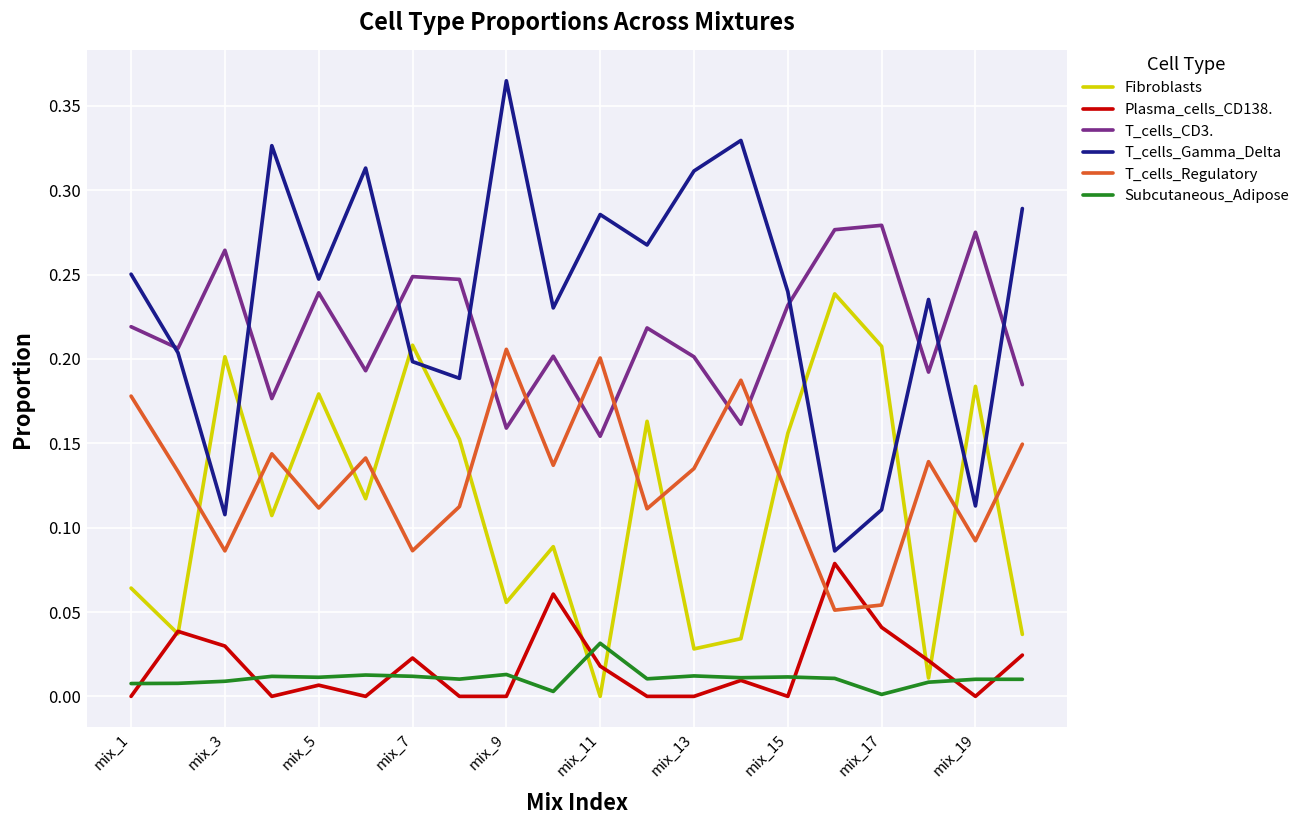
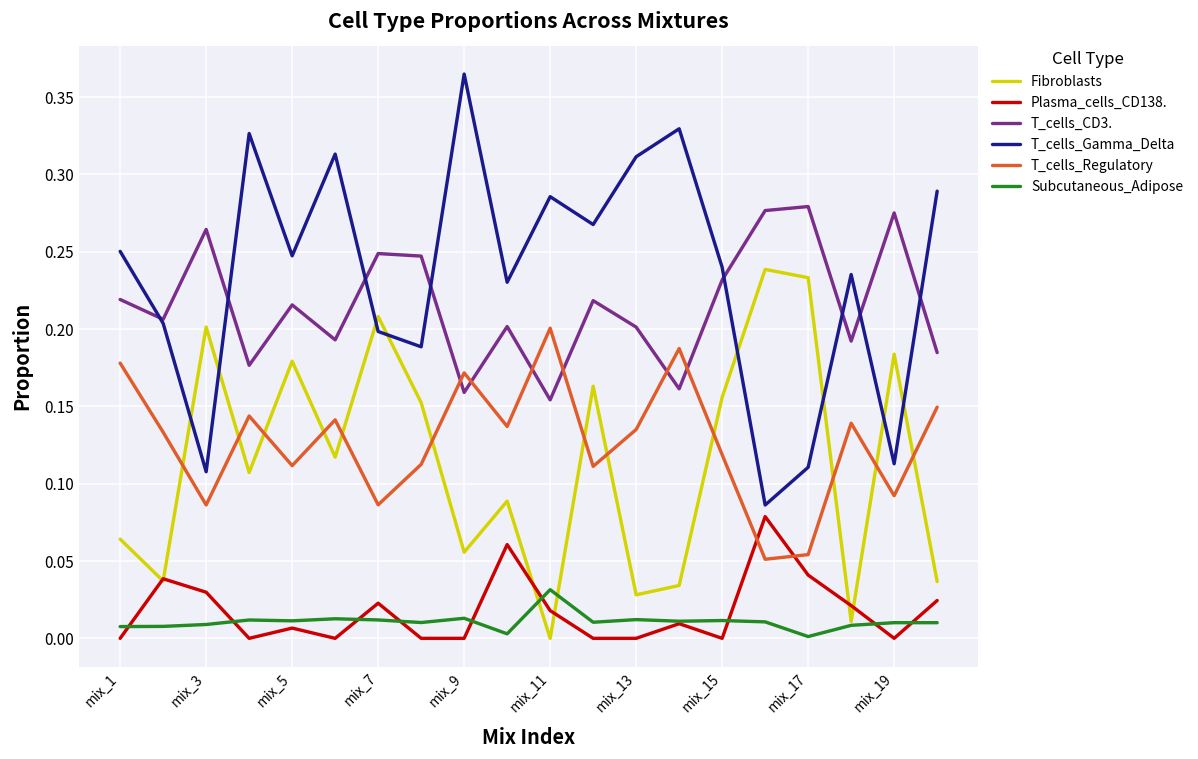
  {
    "Fibroblasts": {
      "mix_1": 0.064,
      "mix_3": 0.201,
      "mix_5": 0.179,
      "mix_7": 0.208,
      "mix_9": 0.056,
      "mix_11": 0.000,
      "mix_13": 0.028,
      "mix_15": 0.156,
-     "mix_17": 0.207,
+     "mix_17": 0.233,
      "mix_19": 0.184
    },
    "Plasma_cells_CD138.": {
      "mix_1": 0.000,
      "mix_3": 0.030,
      "mix_5": 0.007,
      "mix_7": 0.023,
      "mix_9": 0.000,
      "mix_11": 0.018,
      "mix_13": 0.000,
      "mix_15": 0.000,
      "mix_17": 0.041,
      "mix_19": 0.000
    },
    "T_cells_CD3.": {
      "mix_1": 0.219,
      "mix_3": 0.264,
-     "mix_5": 0.239,
+     "mix_5": 0.216,
      "mix_7": 0.249,
      "mix_9": 0.159,
      "mix_11": 0.154,
      "mix_13": 0.201,
      "mix_15": 0.232,
      "mix_17": 0.279,
      "mix_19": 0.275
    },
    "T_cells_Gamma_Delta": {
      "mix_1": 0.250,
      "mix_3": 0.108,
      "mix_5": 0.247,
      "mix_7": 0.198,
      "mix_9": 0.365,
      "mix_11": 0.286,
      "mix_13": 0.311,
      "mix_15": 0.240,
      "mix_17": 0.111,
      "mix_19": 0.113
    },
    "T_cells_Regulatory": {
      "mix_1": 0.178,
      "mix_3": 0.086,
      "mix_5": 0.112,
      "mix_7": 0.086,
-     "mix_9": 0.206,
+     "mix_9": 0.172,
      "mix_11": 0.201,
      "mix_13": 0.135,
      "mix_15": 0.119,
      "mix_17": 0.054,
      "mix_19": 0.092
    },
    "Subcutaneous_Adipose": {
      "mix_1": 0.008,
      "mix_3": 0.009,
      "mix_5": 0.011,
      "mix_7": 0.012,
      "mix_9": 0.013,
      "mix_11": 0.031,
      "mix_13": 0.012,
      "mix_15": 0.012,
      "mix_17": 0.001,
      "mix_19": 0.010
    }
  }
